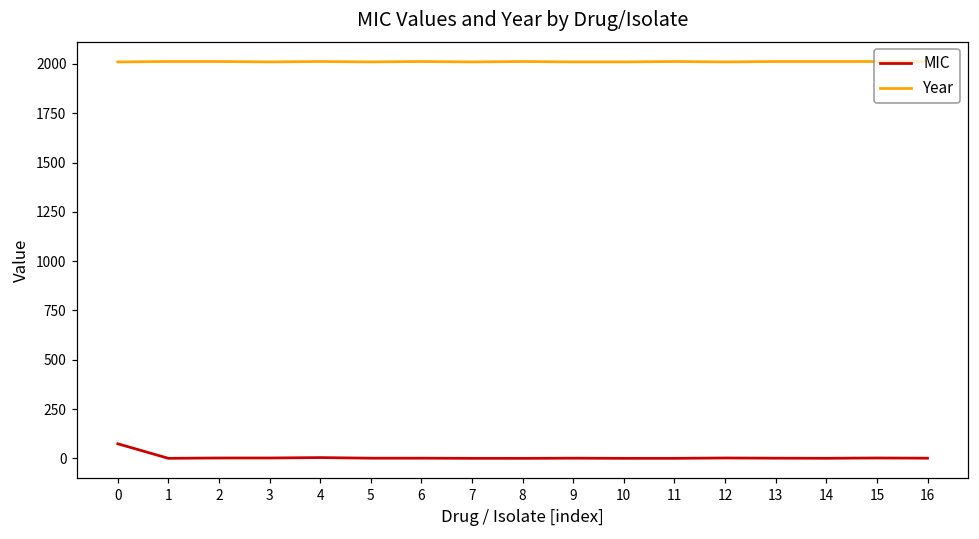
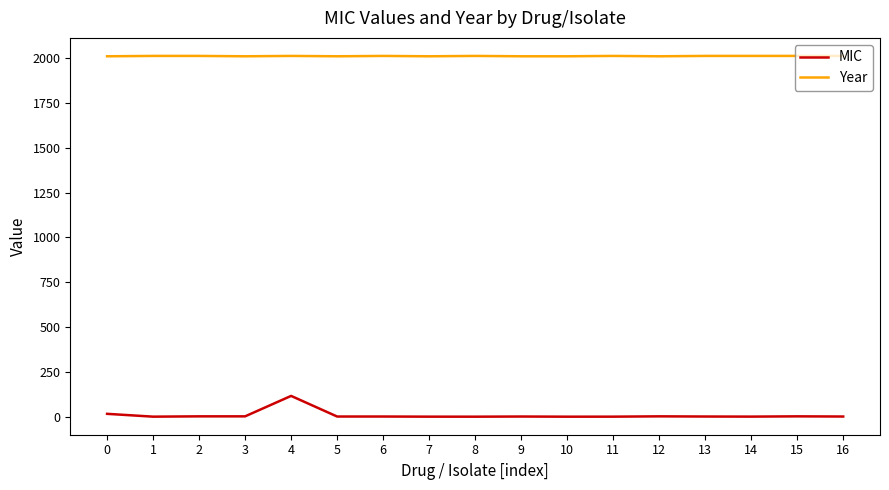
  {
    "MIC": {
-     "0": 70,
+     "0": 20,
      "1": 0,
      "2": 0,
      "3": 0,
-     "4": 0,
+     "4": 120,
      "5": 0,
      "6": 0,
      "7": 0,
      "8": 0,
      "9": 0,
      "10": 0,
      "11": 0,
      "12": 0,
      "13": 0,
      "14": 0,
      "15": 0,
      "16": 0
    },
    "Year": {
      "0": 2010,
      "1": 2010,
      "2": 2010,
      "3": 2010,
      "4": 2010,
      "5": 2010,
      "6": 2010,
      "7": 2010,
      "8": 2010,
      "9": 2010,
      "10": 2010,
      "11": 2010,
      "12": 2010,
      "13": 2010,
      "14": 2010
    }
  }
